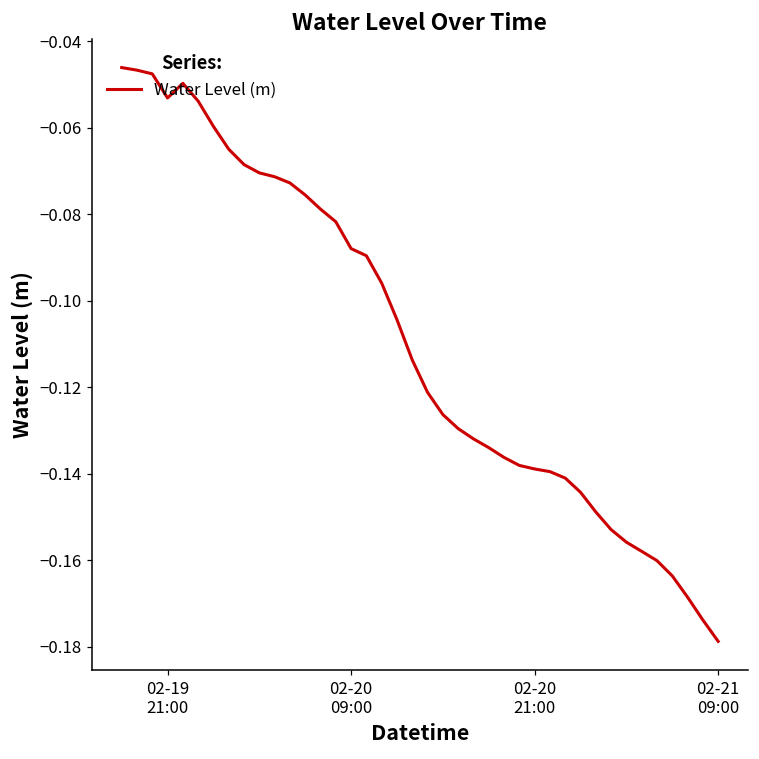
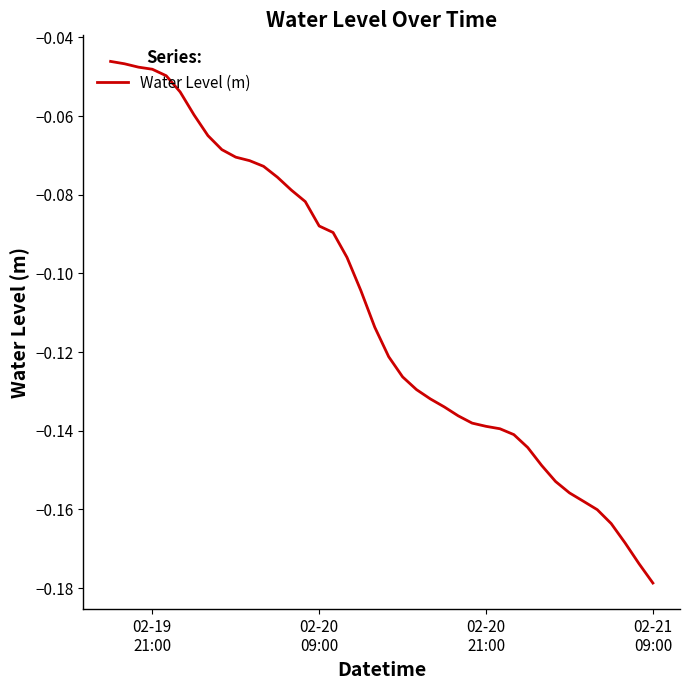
  {
-   "02-19 21:00": -0.053,
+   "02-19 21:00": -0.048,
    "02-20 09:00": -0.088,
    "02-20 21:00": -0.139,
    "02-21 09:00": -0.179
  }
